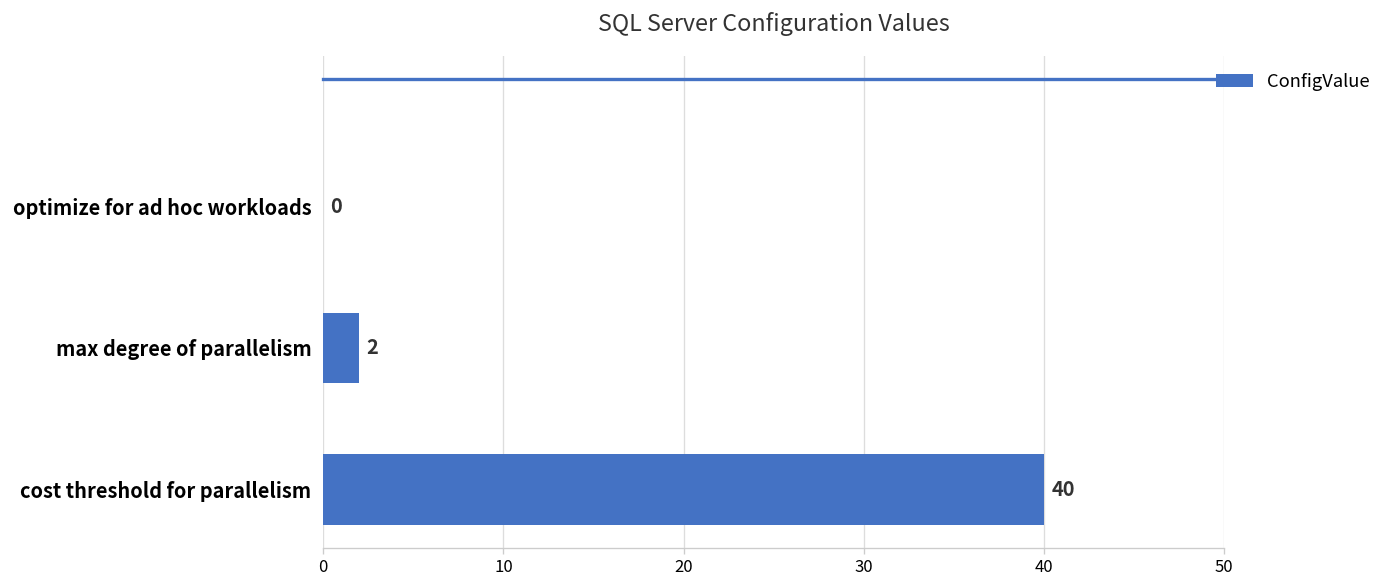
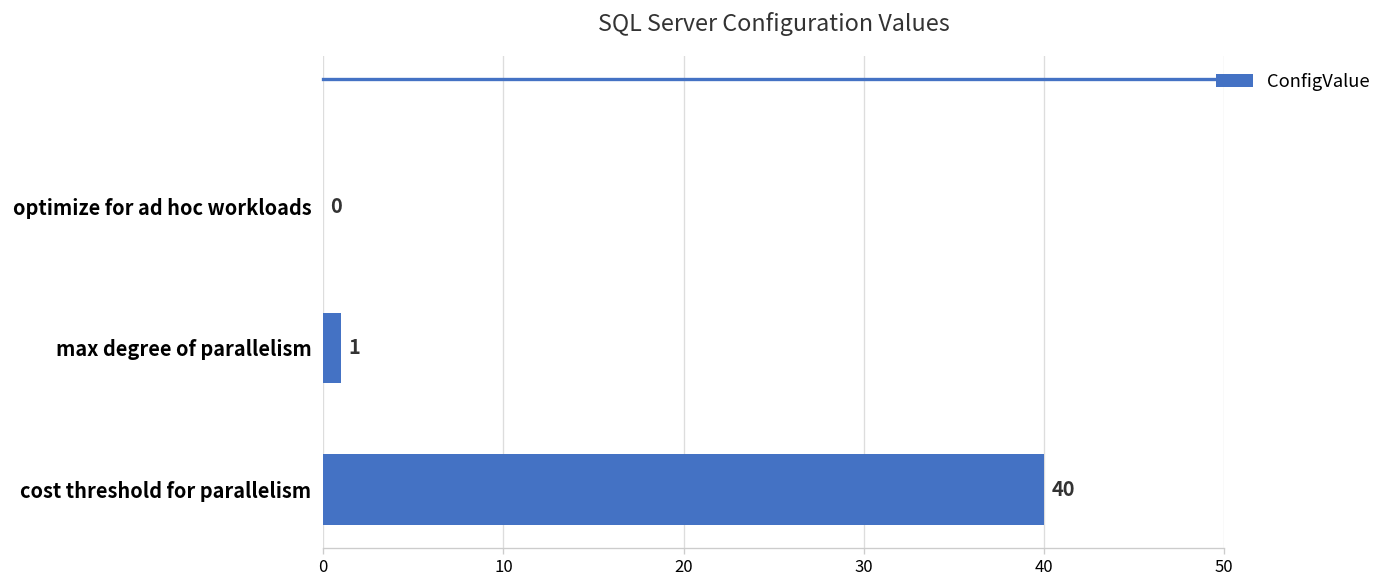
  {
    "optimize for ad hoc workloads": 0,
-   "max degree of parallelism": 2,
+   "max degree of parallelism": 1,
    "cost threshold for parallelism": 40
  }
